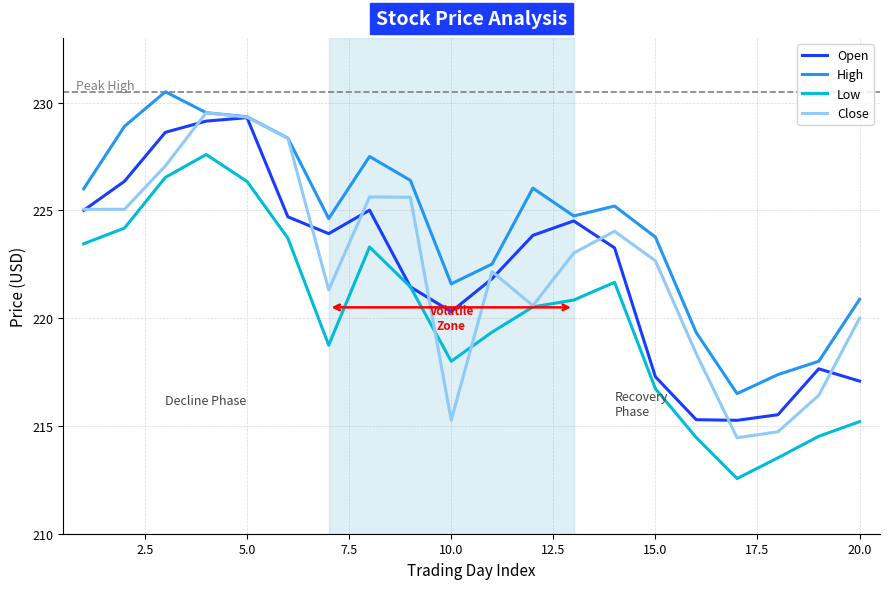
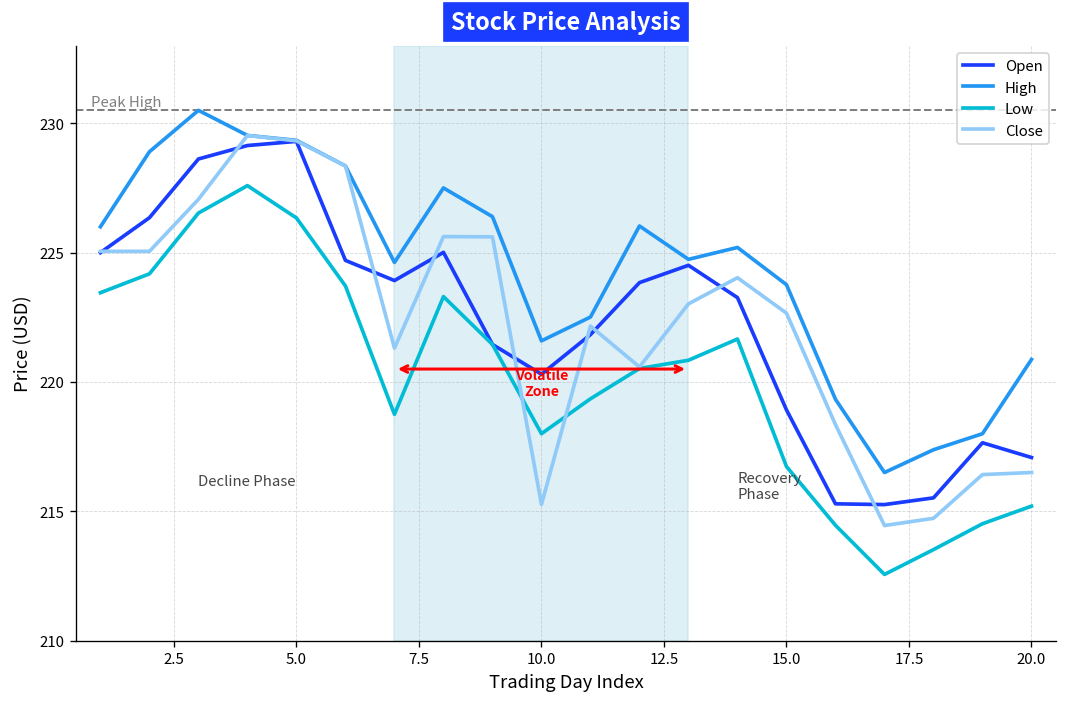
  {
    "Open": {
      "10.0": 220.3,
-     "15.0": 217.3,
+     "15.0": 218.9,
      "20.0": 217.1
    },
    "Close": {
      "10.0": 215.3,
      "15.0": 222.7,
-     "20.0": 220.0
+     "20.0": 216.5
    }
  }
